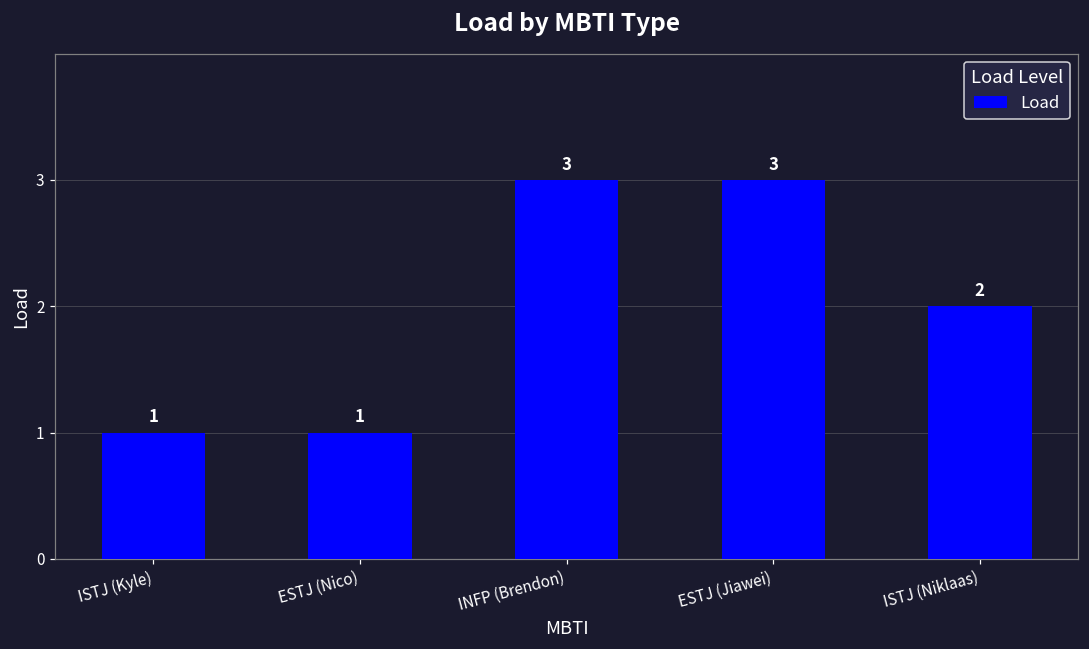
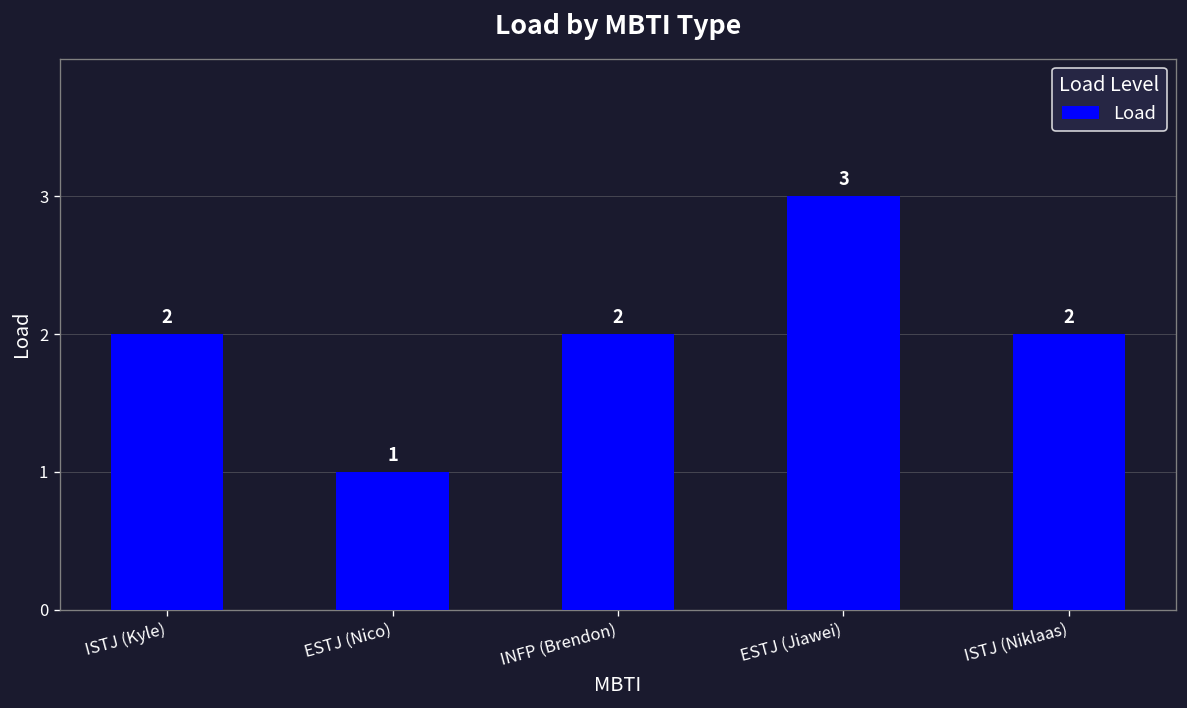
  {
-   "ISTJ (Kyle)": 1,
+   "ISTJ (Kyle)": 2,
    "ESTJ (Nico)": 1,
-   "INFP (Brendon)": 3,
+   "INFP (Brendon)": 2,
    "ESTJ (Jiawei)": 3,
    "ISTJ (Niklaas)": 2
  }
